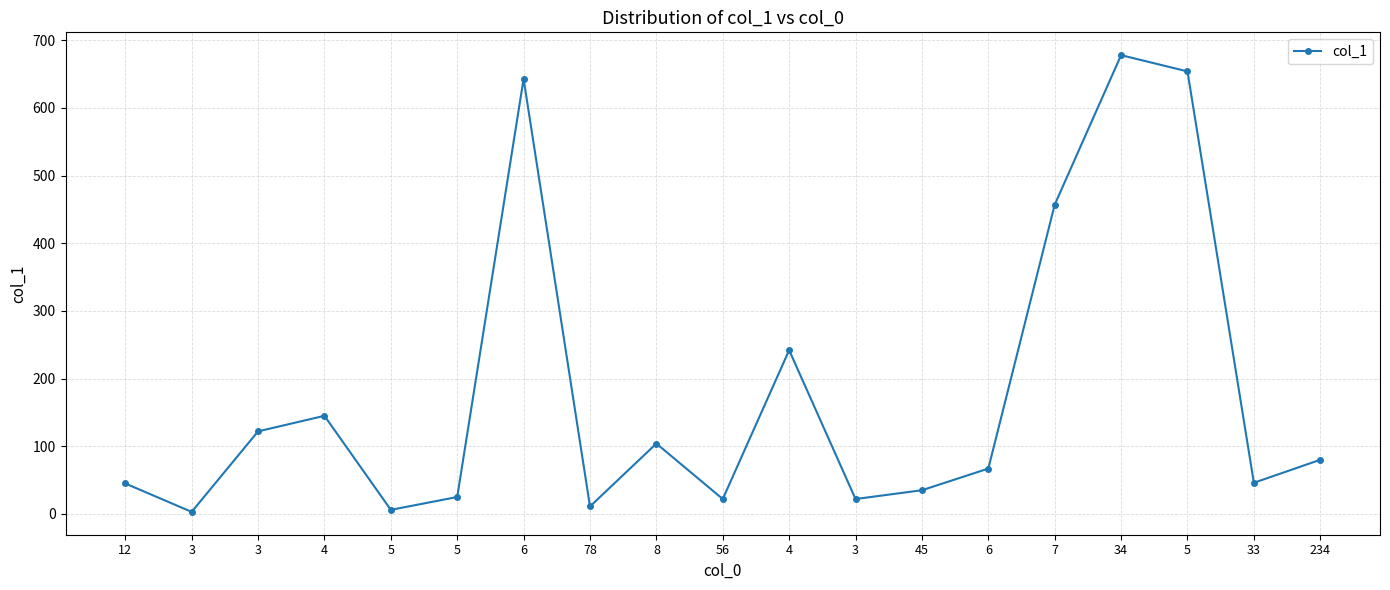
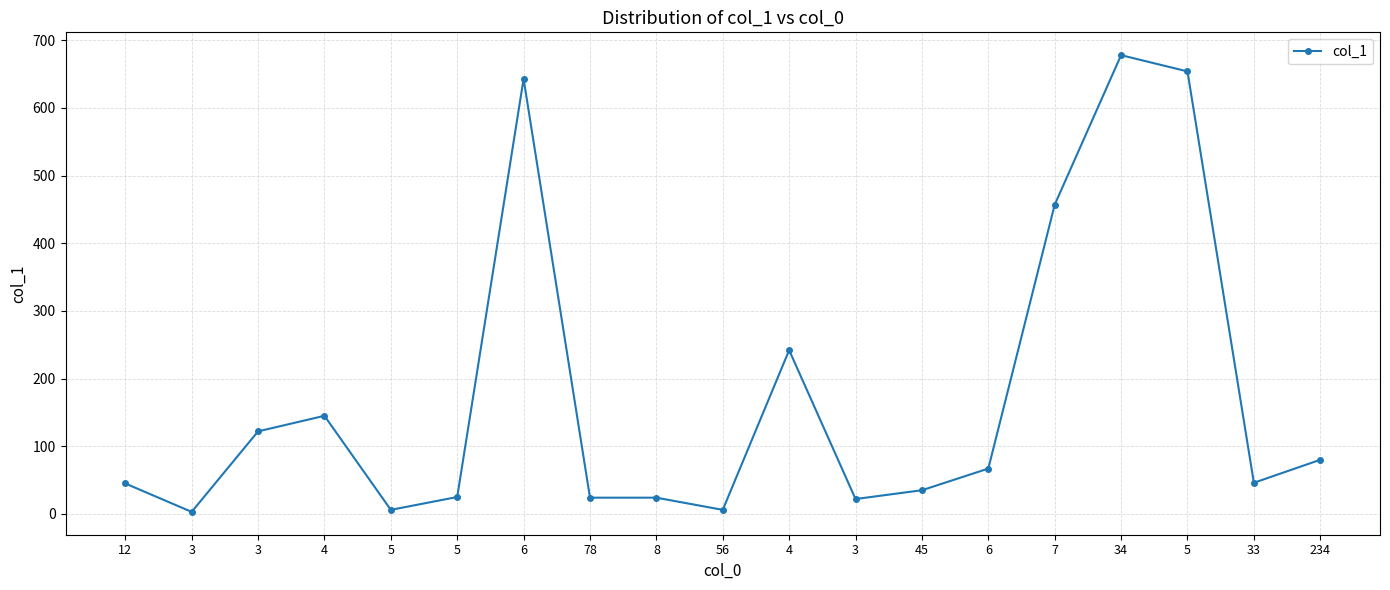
  {
    "12": 50,
-   "78": 10,
-   "8": 100,
-   "56": 20,
+   "78": 20,
+   "8": 20,
+   "56": 10,
    "45": 40,
    "7": 460,
    "34": 680,
    "33": 50,
    "234": 80
  }
